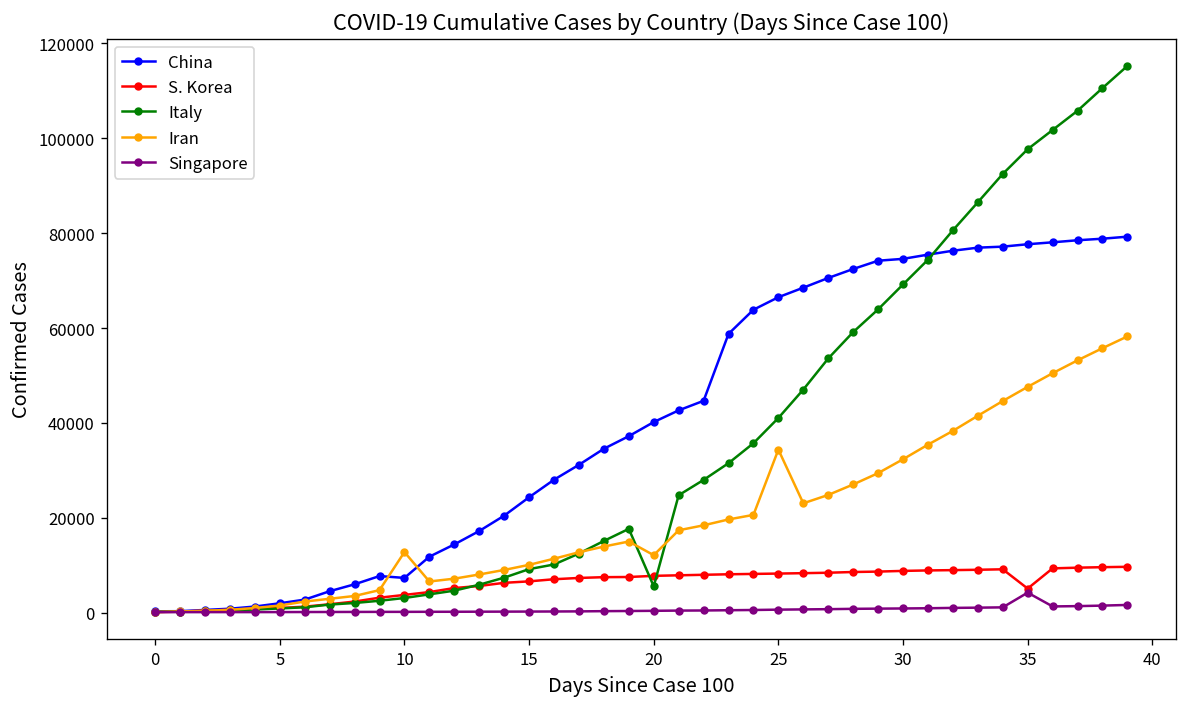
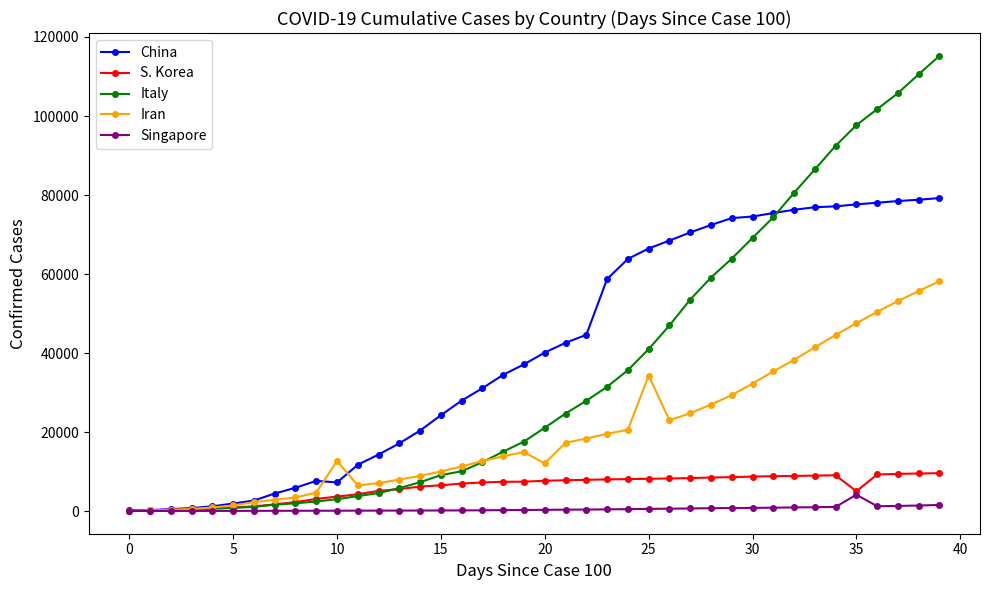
  {
    "China": {
      "10": 7000,
      "15": 24000,
      "20": 40000,
      "25": 66000,
      "30": 75000,
      "35": 78000
    },
    "S. Korea": {
      "10": 4000,
      "15": 7000,
      "20": 8000,
      "25": 8000,
      "30": 9000,
      "35": 5000
    },
    "Italy": {
      "10": 3000,
      "15": 9000,
-     "20": 6000,
+     "20": 21000,
      "25": 41000,
      "30": 69000,
      "35": 98000
    },
    "Iran": {
      "10": 13000,
      "15": 10000,
      "20": 12000,
      "25": 34000,
      "30": 32000,
      "35": 48000
    },
    "Singapore": {
      "5": 0,
      "10": 0,
      "15": 0,
      "20": 0,
      "25": 1000,
      "30": 1000,
      "35": 4000
    }
  }
